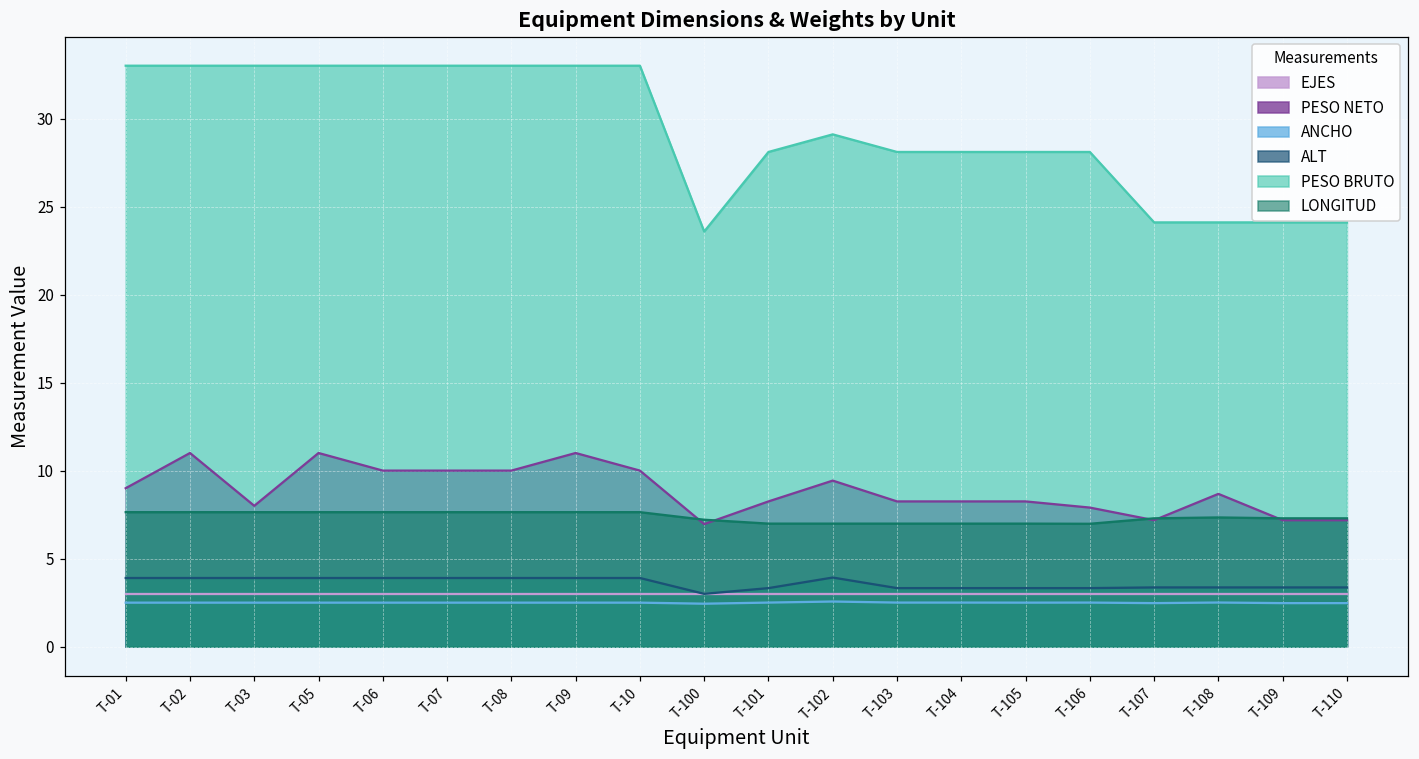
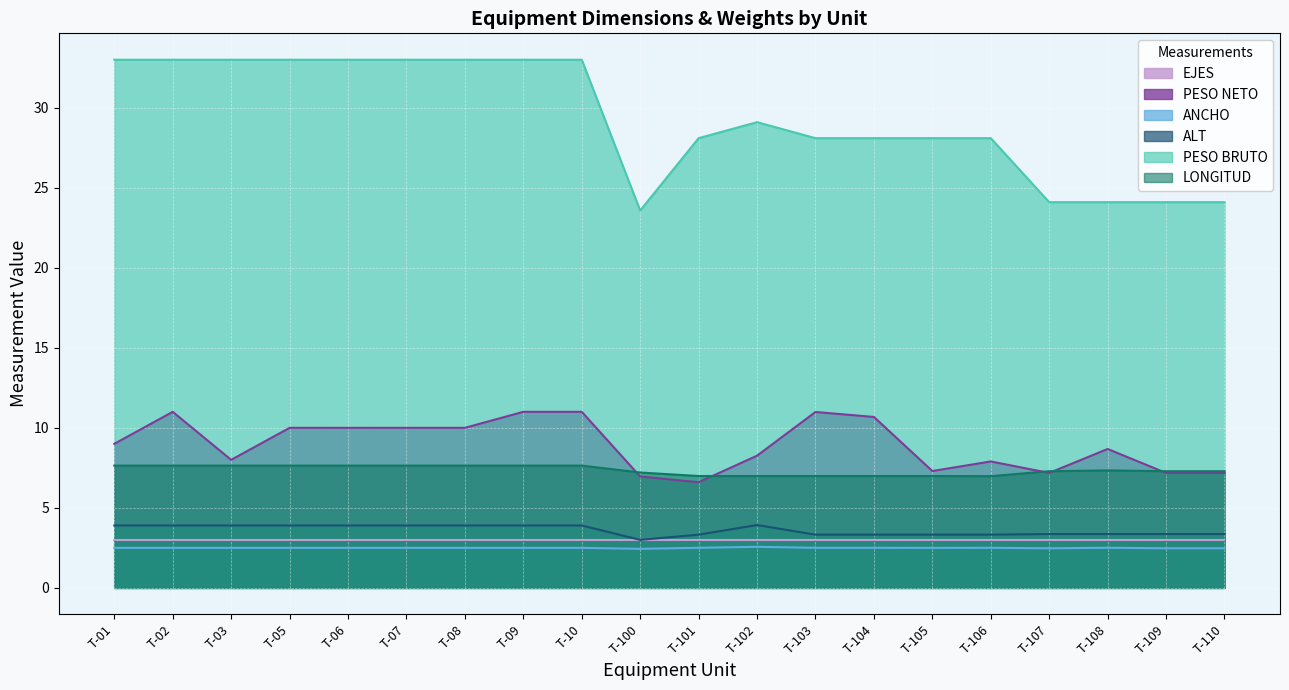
  {
    "EJES": {
      "T-01": 3.0,
      "T-02": 3.0,
      "T-03": 3.0,
      "T-05": 3.0,
      "T-06": 3.0,
      "T-07": 3.0,
      "T-08": 3.0,
      "T-09": 3.0,
      "T-10": 3.0,
      "T-101": 3.0,
      "T-102": 3.0,
      "T-103": 3.0,
      "T-104": 3.0,
      "T-105": 3.0,
      "T-106": 3.0,
      "T-107": 3.0,
      "T-108": 3.0,
      "T-109": 3.0,
      "T-110": 3.0
    },
    "PESO NETO": {
      "T-01": 9.0,
      "T-02": 11.0,
      "T-03": 8.0,
-     "T-05": 11,
+     "T-05": 10,
      "T-06": 10.0,
      "T-07": 10.0,
      "T-08": 10.0,
      "T-09": 11.0,
-     "T-10": 10,
+     "T-10": 11,
      "T-100": 7.0,
-     "T-101": 8.3,
-     "T-102": 9.4,
-     "T-103": 8.3,
-     "T-104": 8.3,
-     "T-105": 8.3,
+     "T-101": 6.6,
+     "T-102": 8.3,
+     "T-103": 11.0,
+     "T-104": 10.7,
+     "T-105": 7.3,
      "T-106": 7.9,
      "T-108": 8.7
    }
  }
